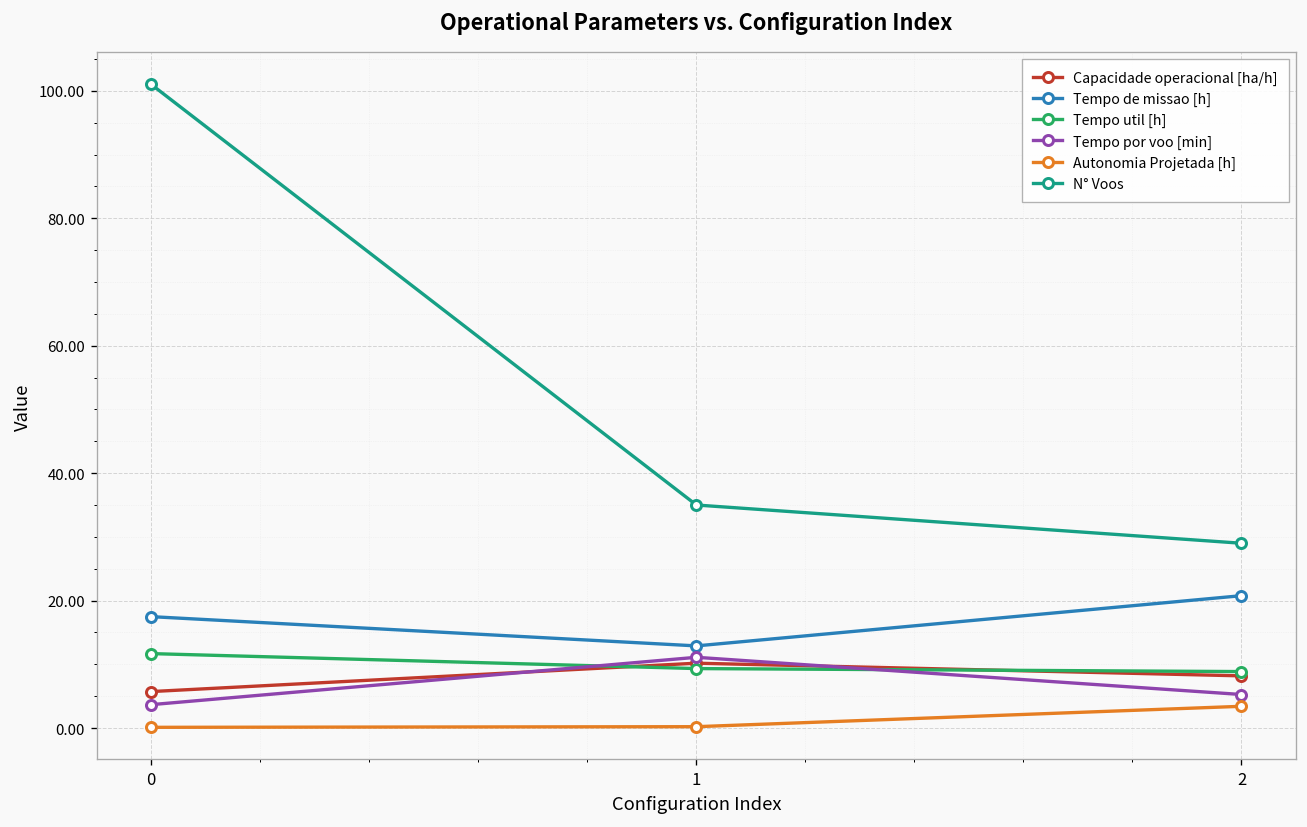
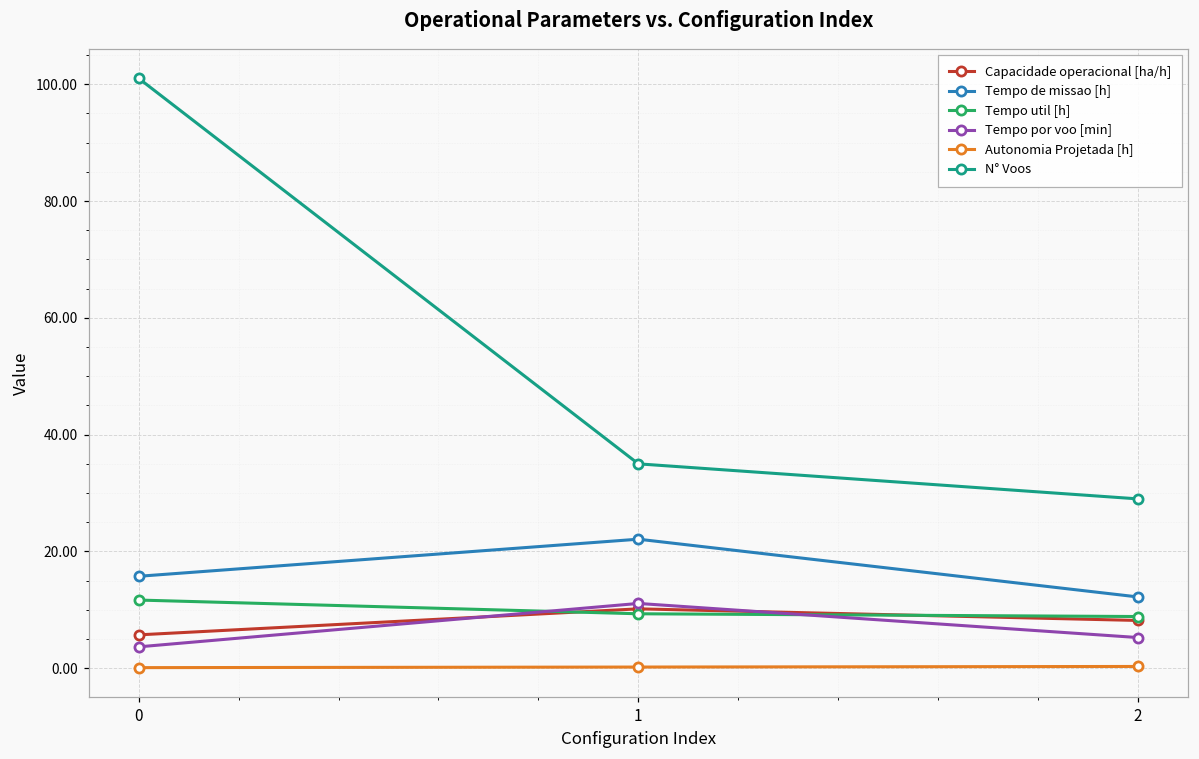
  {
    "Capacidade operacional [ha/h]": {
      "0": 6,
      "1": 10,
      "2": 8
    },
    "Tempo de missao [h]": {
-     "0": 17,
-     "1": 13,
-     "2": 21
+     "0": 16,
+     "1": 22,
+     "2": 12
    },
    "Tempo por voo [min]": {
      "0": 4,
      "1": 11,
      "2": 5
    },
    "Autonomia Projetada [h]": {
      "0": 0,
      "1": 0,
-     "2": 3
+     "2": 0
    }
  }
